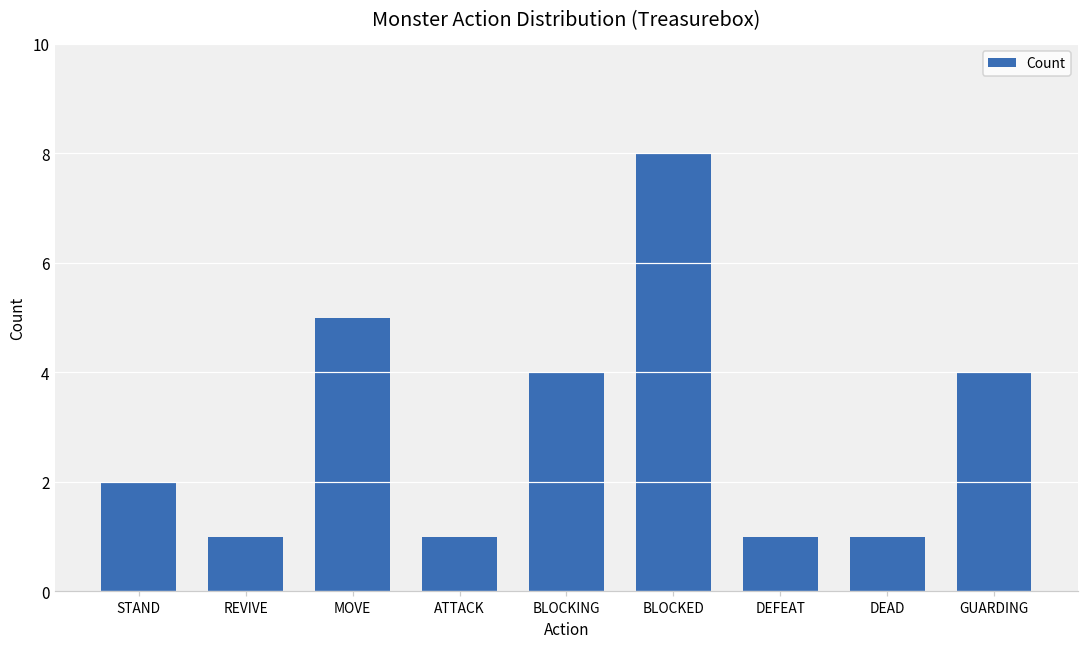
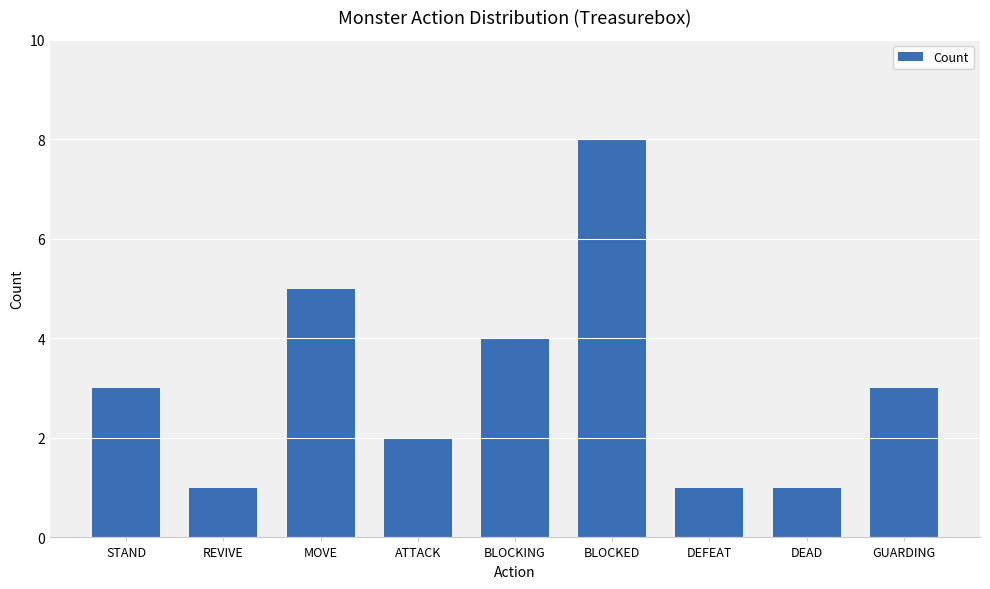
  {
-   "STAND": 2,
+   "STAND": 3,
    "REVIVE": 1,
    "MOVE": 5,
-   "ATTACK": 1,
+   "ATTACK": 2,
    "BLOCKING": 4,
    "BLOCKED": 8,
    "DEFEAT": 1,
    "DEAD": 1,
-   "GUARDING": 4
+   "GUARDING": 3
  }
